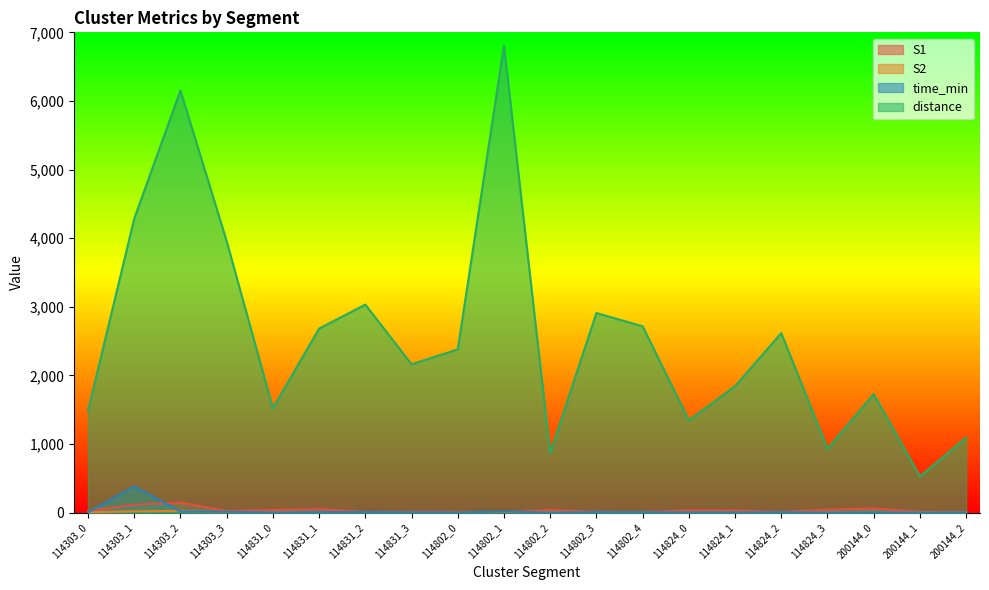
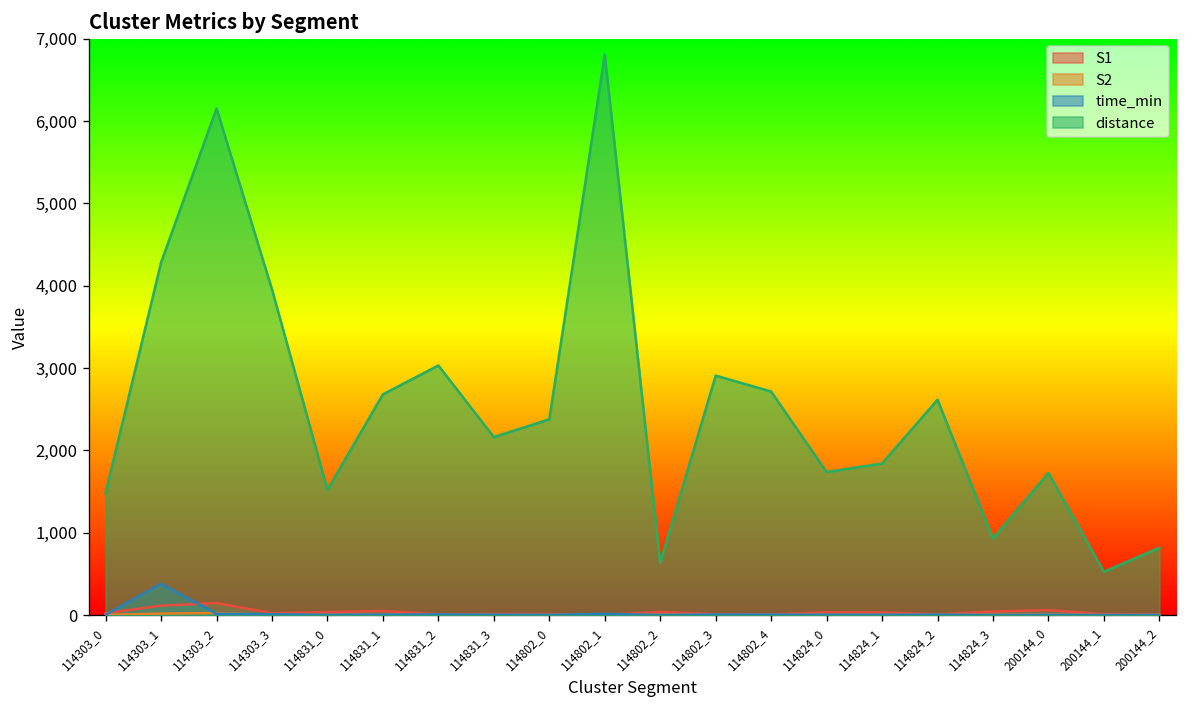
  {
    "time_min": {
      "114303_1": "400"
    },
    "distance": {
      "114303_0": "1,500",
      "114303_1": "4,300",
      "114303_2": "6,200",
      "114303_3": "4,000",
      "114831_0": "1,500",
      "114831_1": "2,700",
      "114831_2": "3,000",
      "114831_3": "2,200",
      "114802_0": "2,400",
      "114802_1": "6,800",
-     "114802_2": "900",
+     "114802_2": "600",
      "114802_3": "2,900",
      "114802_4": "2,700",
-     "114824_0": "1,300",
+     "114824_0": "1,700",
      "114824_1": "1,800",
      "114824_2": "2,600",
      "114824_3": "900",
      "200144_0": "1,700",
      "200144_1": "500",
-     "200144_2": "1,100"
+     "200144_2": "800"
    }
  }
